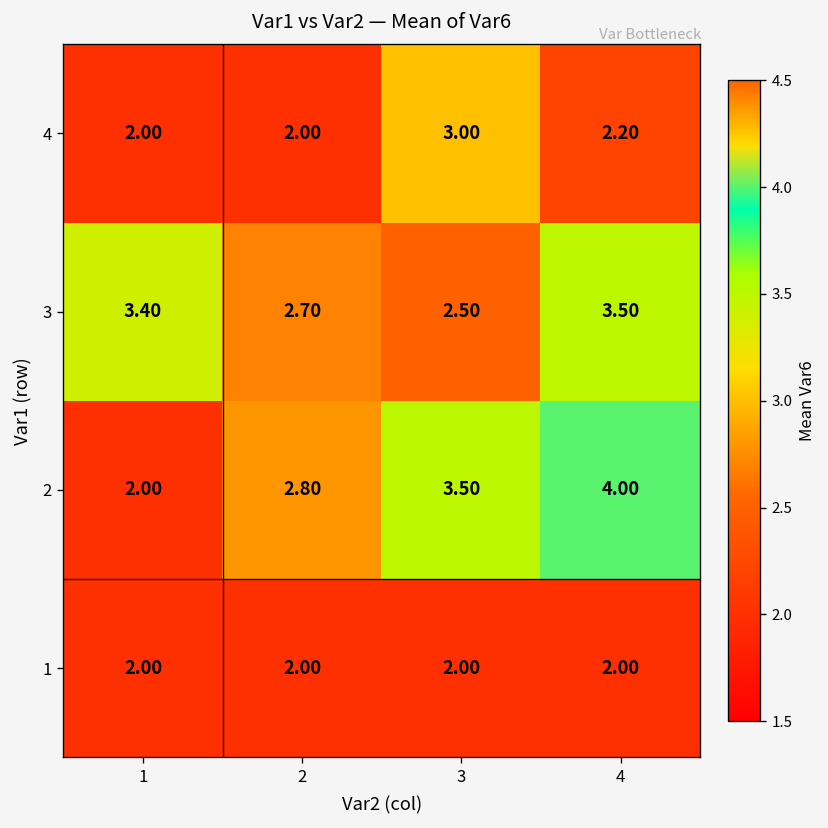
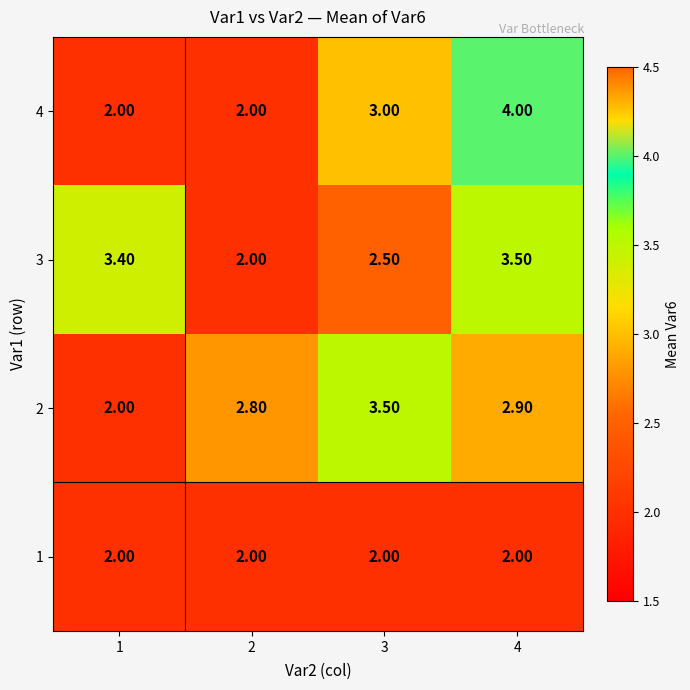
  {
    "4": {
      "1": 2.00,
      "2": 2.00,
      "3": 3.00,
-     "4": 2.20
+     "4": 4.00
    },
    "3": {
      "1": 3.40,
-     "2": 2.70,
+     "2": 2.00,
      "3": 2.50,
      "4": 3.50
    },
    "2": {
      "1": 2.00,
      "2": 2.80,
      "3": 3.50,
-     "4": 4.00
+     "4": 2.90
    },
    "1": {
      "1": 2.00,
      "2": 2.00,
      "3": 2.00,
      "4": 2.00
    }
  }
